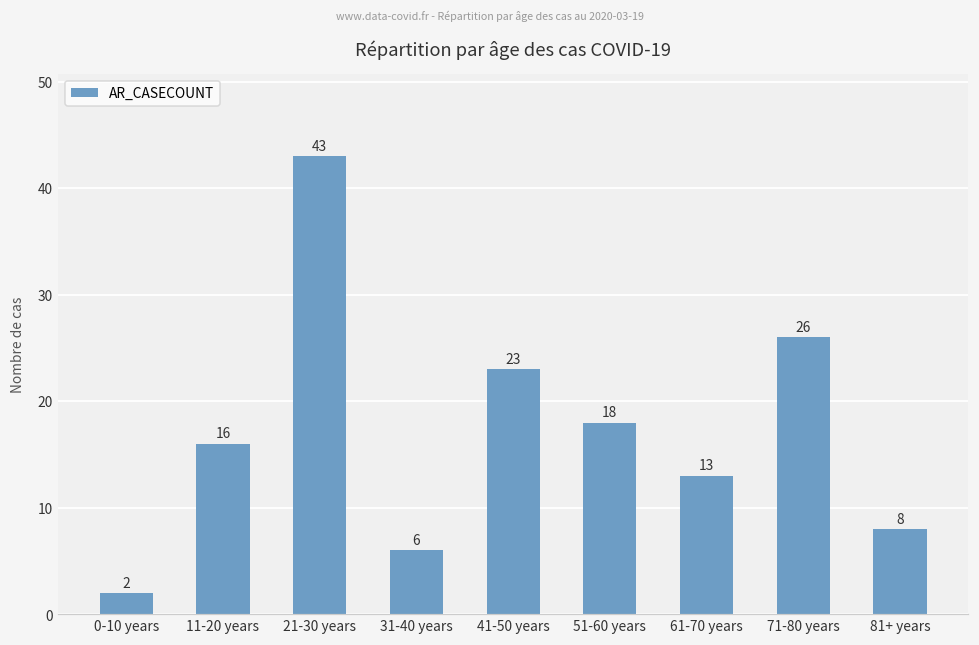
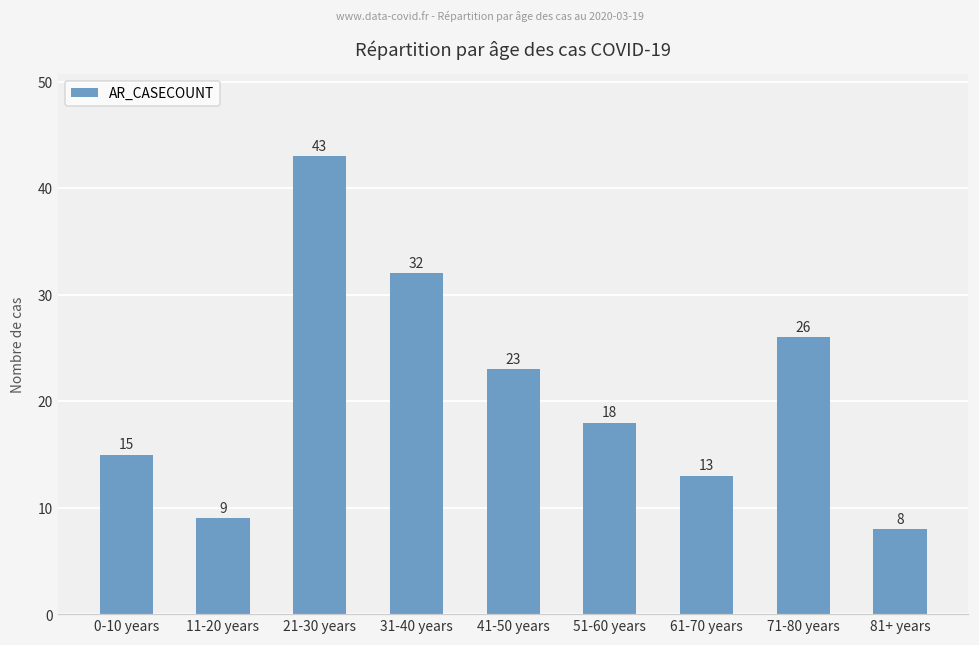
  {
-   "0-10 years": 2,
-   "11-20 years": 16,
+   "0-10 years": 15,
+   "11-20 years": 9,
    "21-30 years": 43,
-   "31-40 years": 6,
+   "31-40 years": 32,
    "41-50 years": 23,
    "51-60 years": 18,
    "61-70 years": 13,
    "71-80 years": 26,
    "81+ years": 8
  }
